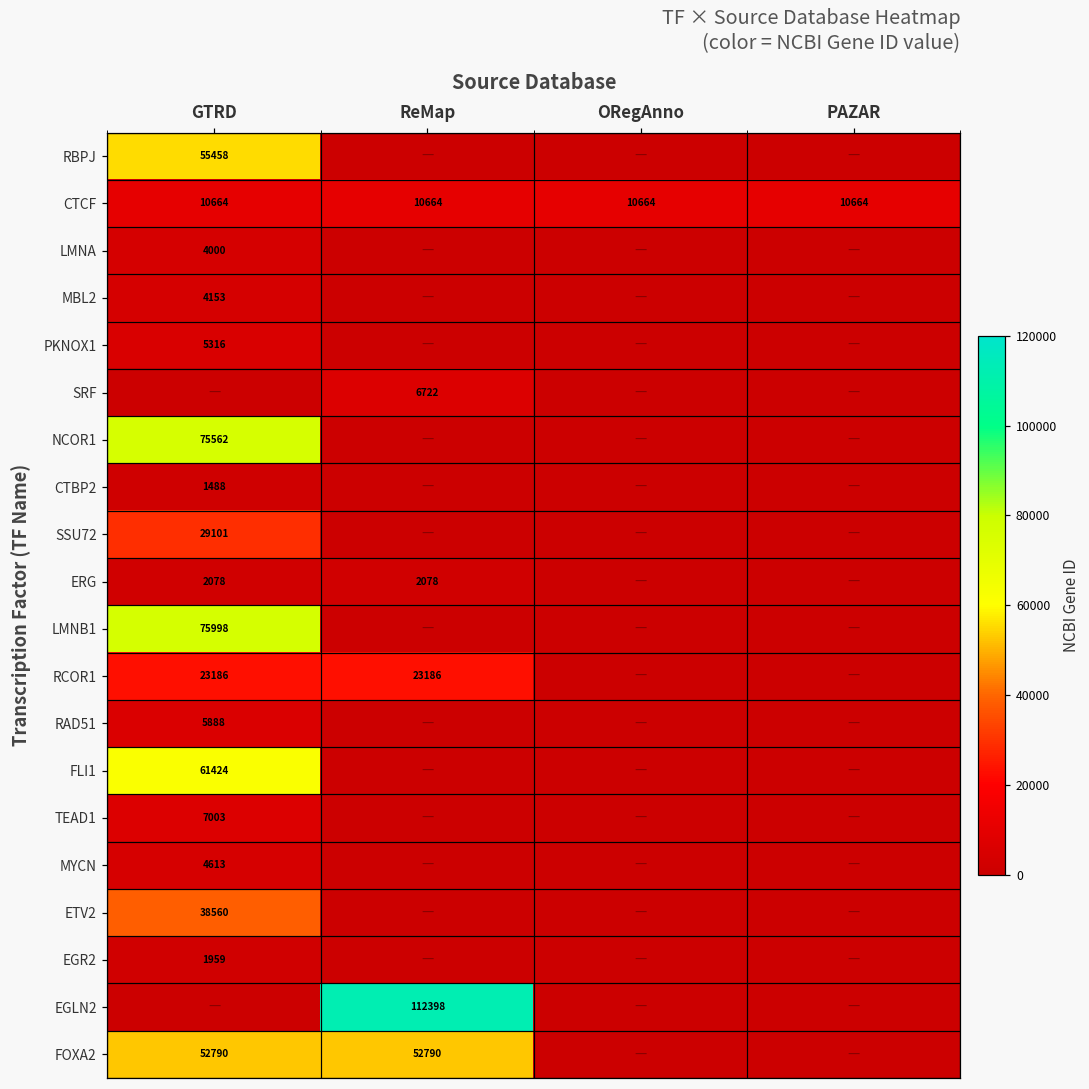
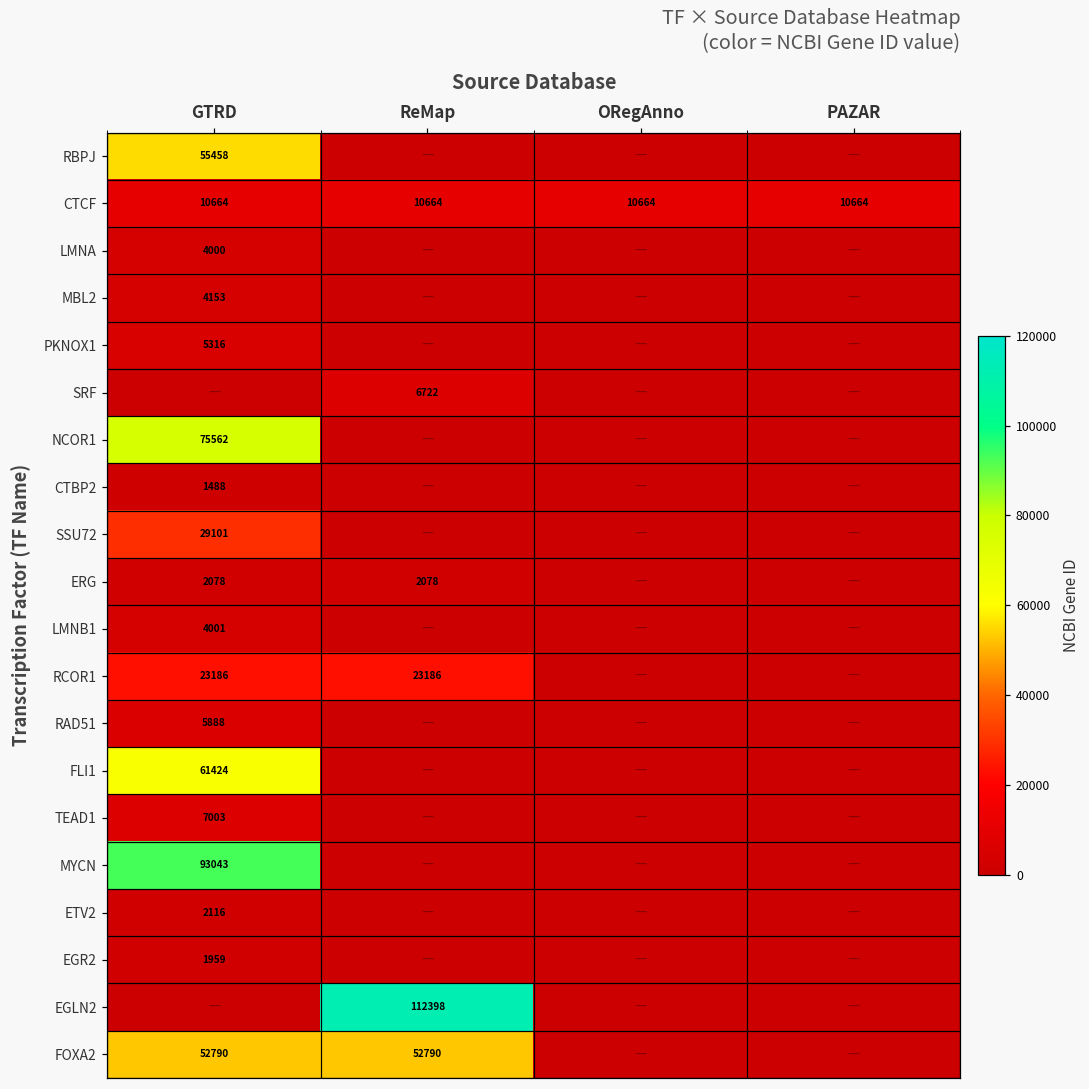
  {
    "RBPJ": {
      "GTRD": 55458
    },
    "CTCF": {
      "GTRD": 10664,
      "ReMap": 10664,
      "ORegAnno": 10664,
      "PAZAR": 10664
    },
    "LMNA": {
      "GTRD": 4000
    },
    "MBL2": {
      "GTRD": 4153
    },
    "PKNOX1": {
      "GTRD": 5316
    },
    "SRF": {
      "ReMap": 6722
    },
    "NCOR1": {
      "GTRD": 75562
    },
    "CTBP2": {
      "GTRD": 1488
    },
    "SSU72": {
      "GTRD": 29101
    },
    "ERG": {
      "GTRD": 2078,
      "ReMap": 2078
    },
    "LMNB1": {
-     "GTRD": 75998
+     "GTRD": 4001
    },
    "RCOR1": {
      "GTRD": 23186,
      "ReMap": 23186
    },
    "RAD51": {
      "GTRD": 5888
    },
    "FLI1": {
      "GTRD": 61424
    },
    "TEAD1": {
      "GTRD": 7003
    },
    "MYCN": {
-     "GTRD": 4613
+     "GTRD": 93043
    },
    "ETV2": {
-     "GTRD": 38560
+     "GTRD": 2116
    },
    "EGR2": {
      "GTRD": 1959
    },
    "EGLN2": {
      "ReMap": 112398
    },
    "FOXA2": {
      "GTRD": 52790,
      "ReMap": 52790
    }
  }
